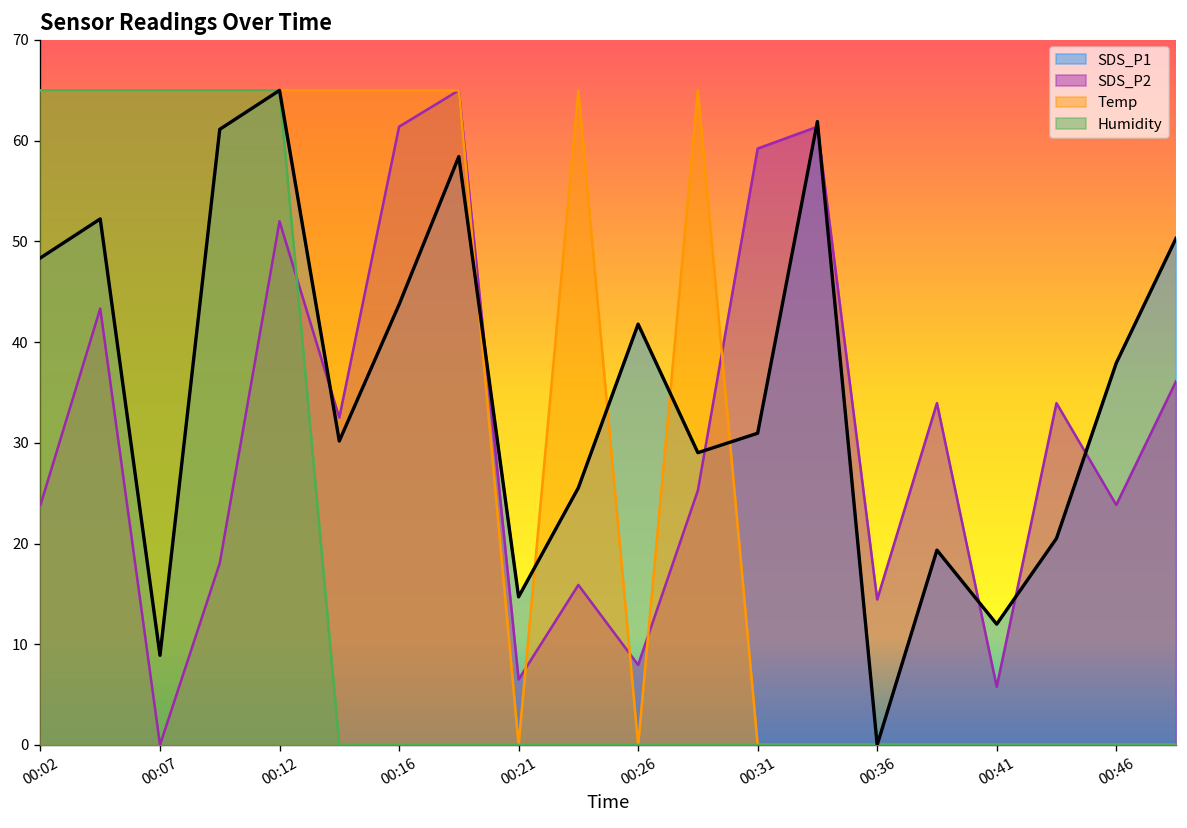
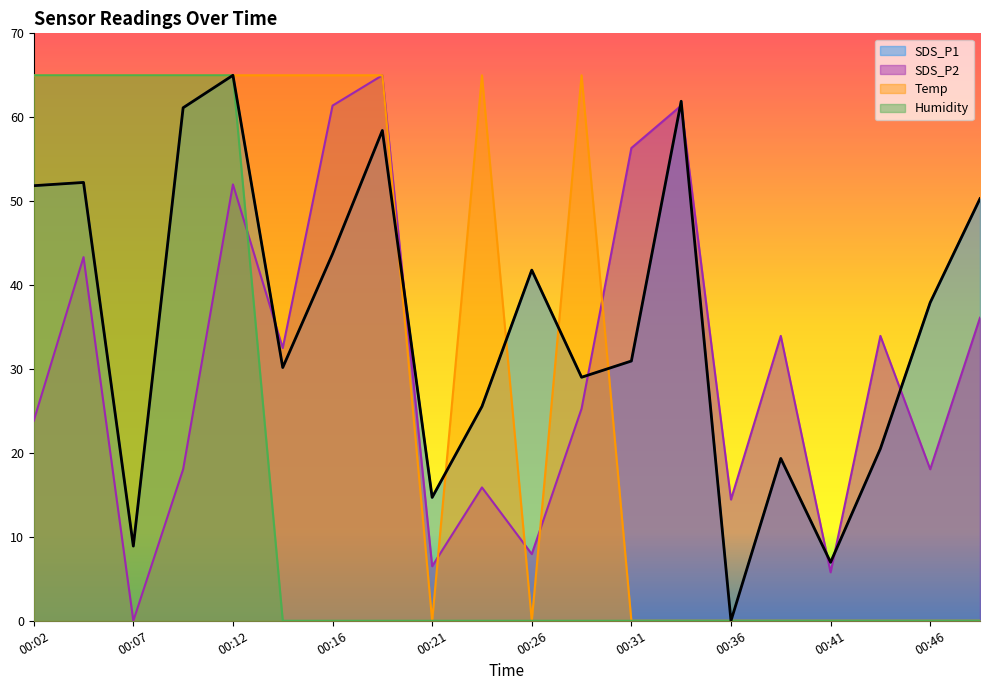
  {
    "SDS_P1": {
-     "00:02": 48,
+     "00:02": 52,
      "00:07": 9,
      "00:16": 44,
      "00:21": 15,
      "00:26": 42,
      "00:31": 31,
-     "00:41": 12,
+     "00:41": 7,
      "00:46": 38
    },
    "SDS_P2": {
      "00:02": 24,
      "00:07": 0,
      "00:12": 52,
      "00:16": 61,
      "00:21": 7,
      "00:26": 8,
-     "00:31": 59,
+     "00:31": 56,
      "00:36": 14,
      "00:41": 6,
-     "00:46": 24
+     "00:46": 18
    },
    "Temp": {
      "00:16": 65
    },
    "Humidity": {
      "00:16": 0
    }
  }
